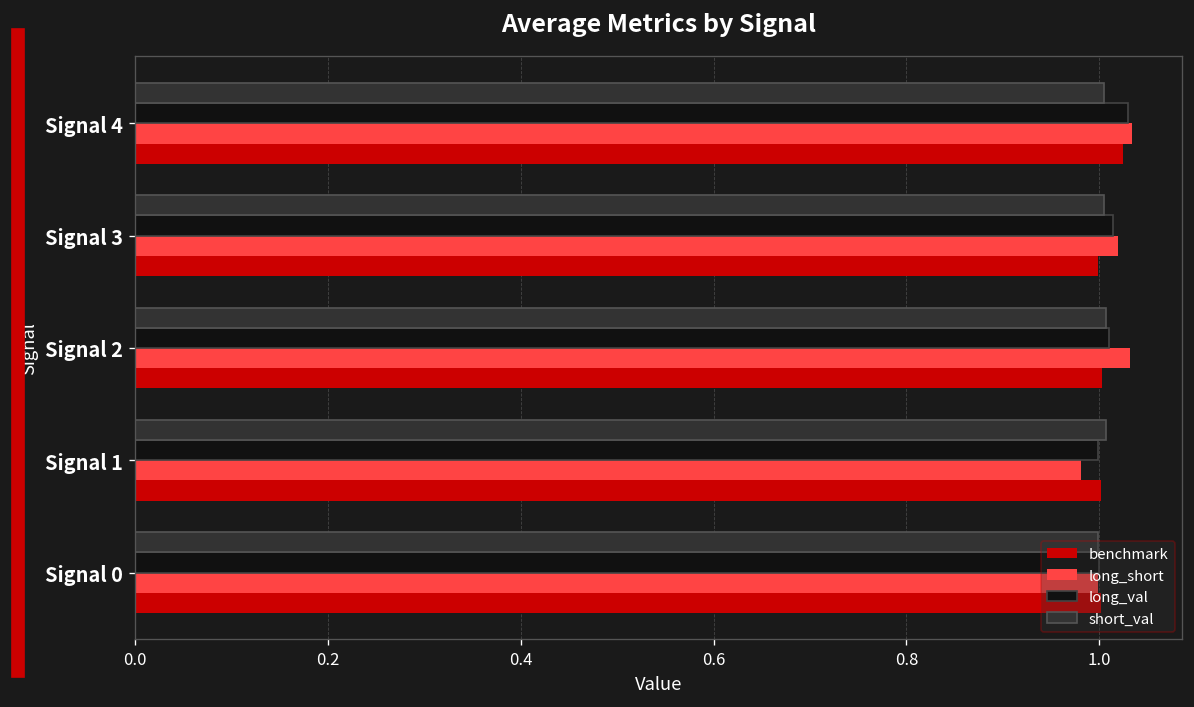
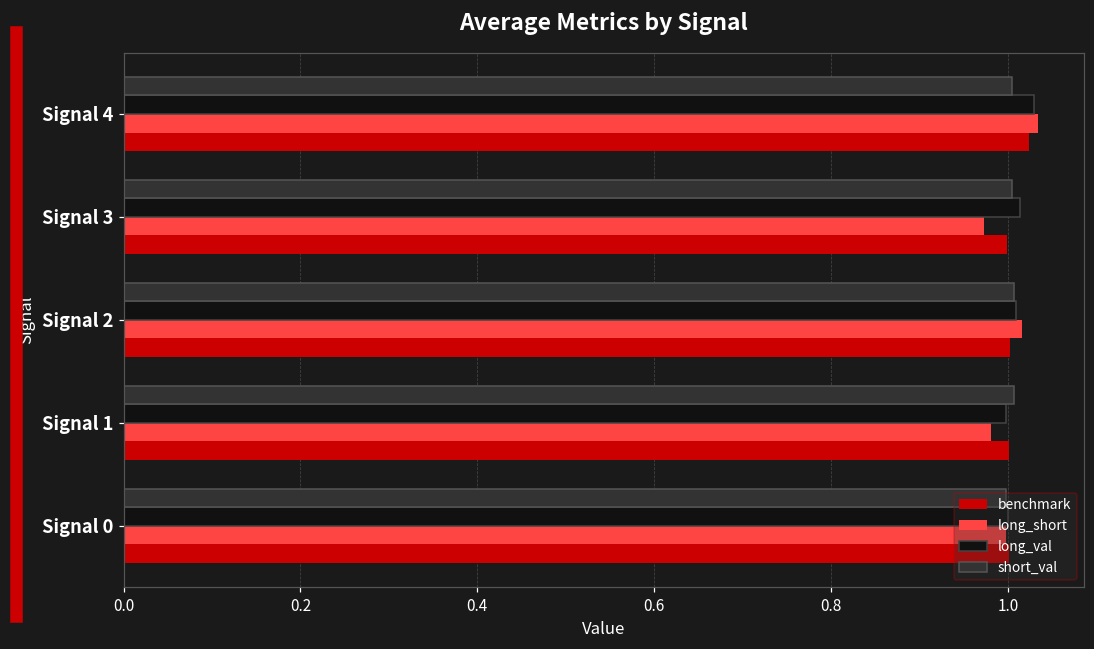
  {
    "benchmark": {
      "Signal 4": 1.02,
      "Signal 3": 1.00,
      "Signal 2": 1.00,
      "Signal 1": 1.00
    },
    "long_short": {
      "Signal 4": 1.03,
-     "Signal 3": 1.02,
-     "Signal 2": 1.03,
+     "Signal 3": 0.97,
+     "Signal 2": 1.02,
      "Signal 1": 0.98
    }
  }
